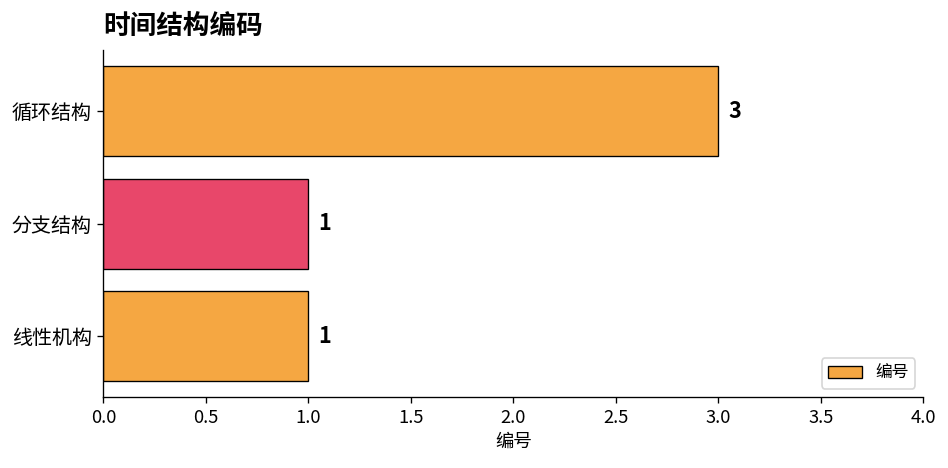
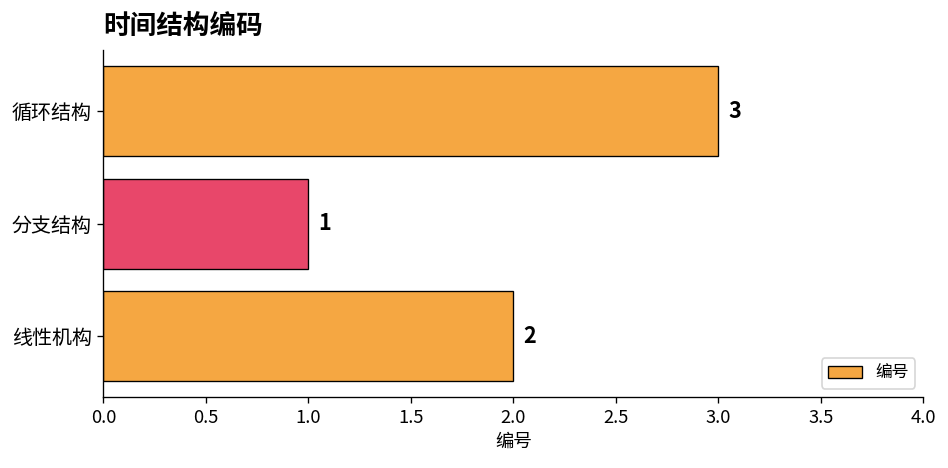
  {
    "循环结构": 3,
    "分支结构": 1,
-   "线性机构": 1
+   "线性机构": 2
  }
